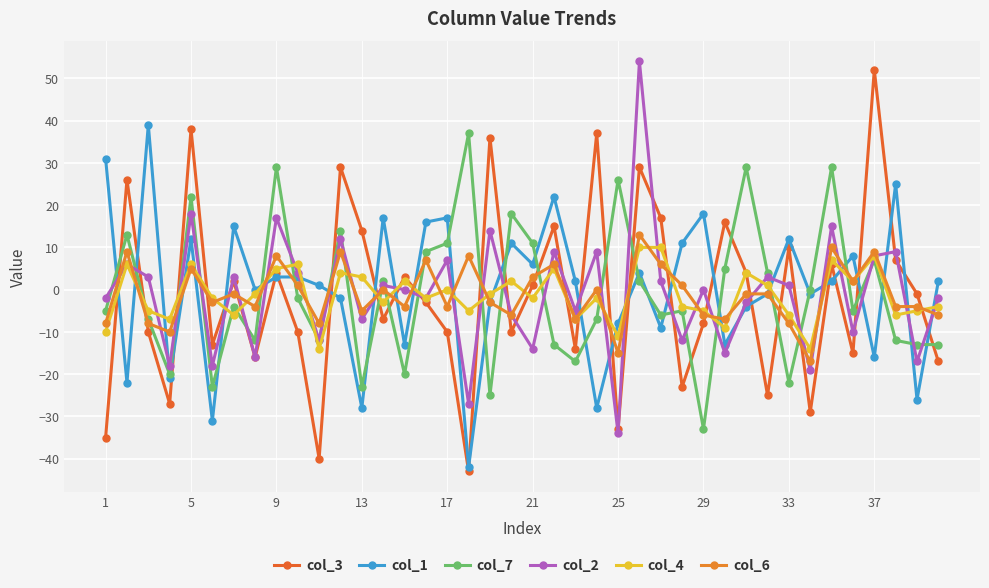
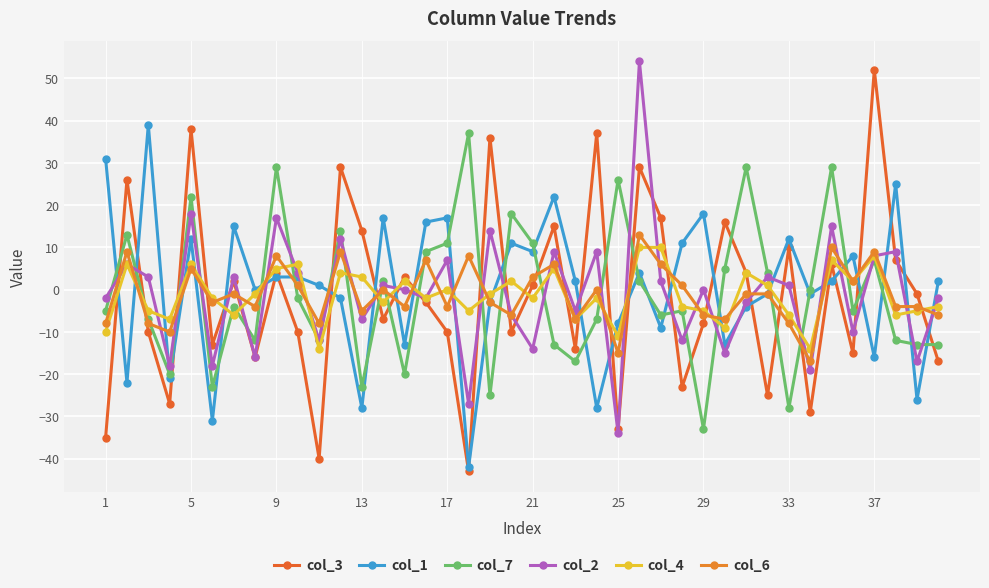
  {
    "col_1": {
      "1": 31,
      "5": 12,
      "9": 3,
      "13": -28,
      "17": 17,
-     "21": 6,
+     "21": 9,
      "25": -8,
      "29": 18,
      "33": 12,
      "37": -16
    },
    "col_7": {
      "1": -5,
      "5": 22,
      "9": 29,
      "13": -23,
      "17": 11,
      "21": 11,
      "25": 26,
      "29": -33,
-     "33": -22,
+     "33": -28,
      "37": 7
    },
    "col_2": {
      "1": -2,
      "5": 18,
      "9": 17,
      "13": -7,
      "17": 7,
      "21": -14,
      "25": -34,
      "29": 0,
      "33": 1
    },
    "col_4": {
      "1": -10,
      "5": 6,
      "9": 5,
      "13": 3,
      "17": 0,
      "21": -2,
      "25": -11,
      "29": -5,
      "33": -6
    }
  }
